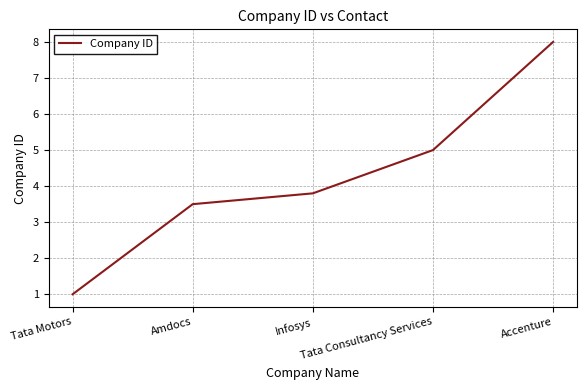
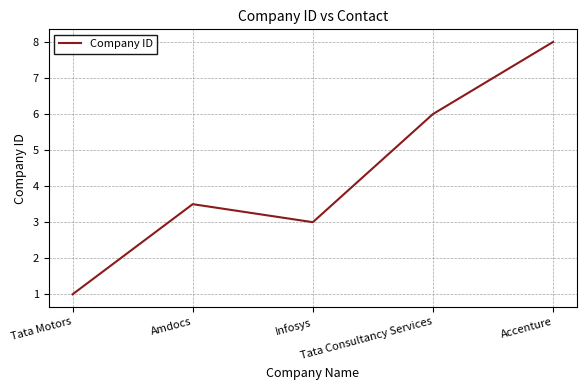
  {
    "Tata Motors": 1.0,
    "Amdocs": 3.5,
-   "Infosys": 3.8,
-   "Tata Consultancy Services": 5,
+   "Infosys": 3.0,
+   "Tata Consultancy Services": 6,
    "Accenture": 8.0
  }
